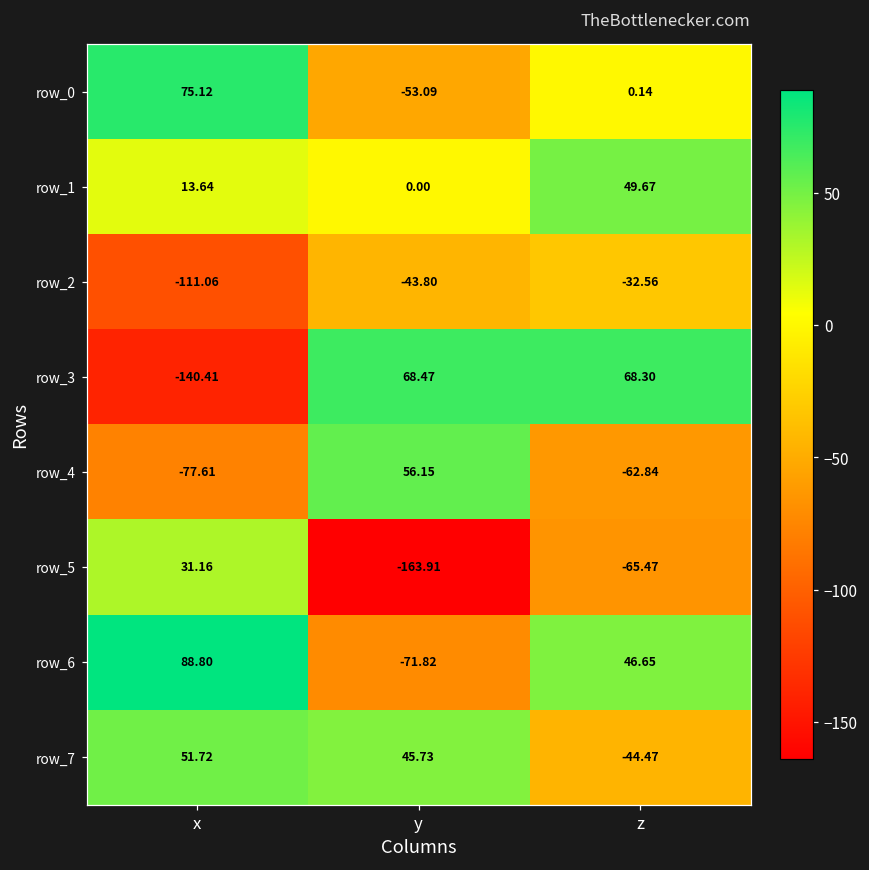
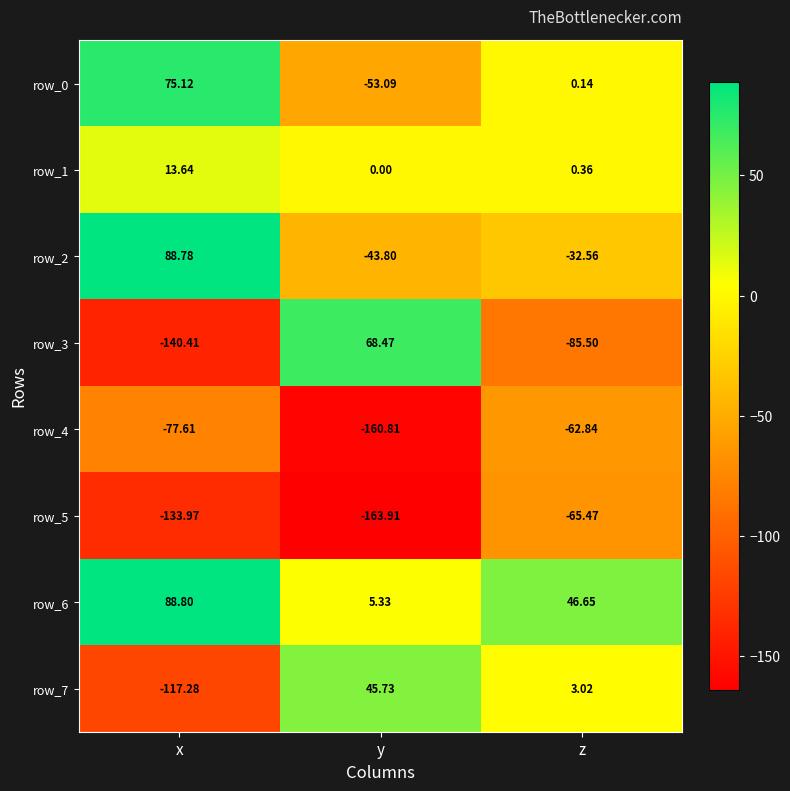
  {
    "row_0": {
      "x": 75.12,
      "y": -53.09,
      "z": 0.14
    },
    "row_1": {
      "x": 13.64,
      "y": 0.00,
-     "z": 49.67
+     "z": 0.36
    },
    "row_2": {
-     "x": -111.06,
+     "x": 88.78,
      "y": -43.80,
      "z": -32.56
    },
    "row_3": {
      "x": -140.41,
      "y": 68.47,
-     "z": 68.30
+     "z": -85.50
    },
    "row_4": {
      "x": -77.61,
-     "y": 56.15,
+     "y": -160.81,
      "z": -62.84
    },
    "row_5": {
-     "x": 31.16,
+     "x": -133.97,
      "y": -163.91,
      "z": -65.47
    },
    "row_6": {
      "x": 88.80,
-     "y": -71.82,
+     "y": 5.33,
      "z": 46.65
    },
    "row_7": {
-     "x": 51.72,
+     "x": -117.28,
      "y": 45.73,
-     "z": -44.47
+     "z": 3.02
    }
  }
